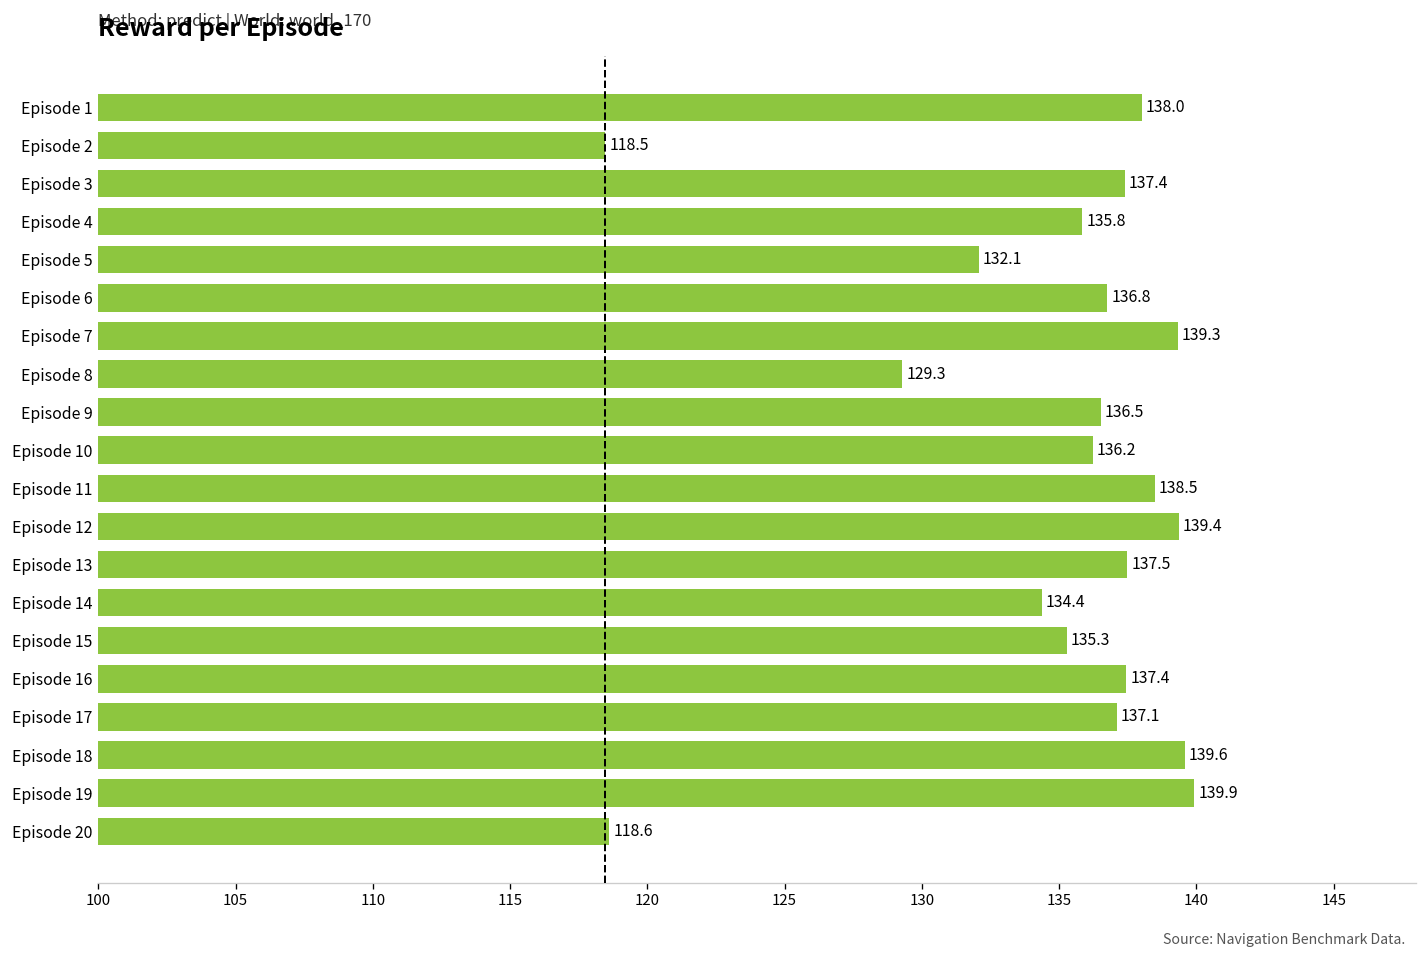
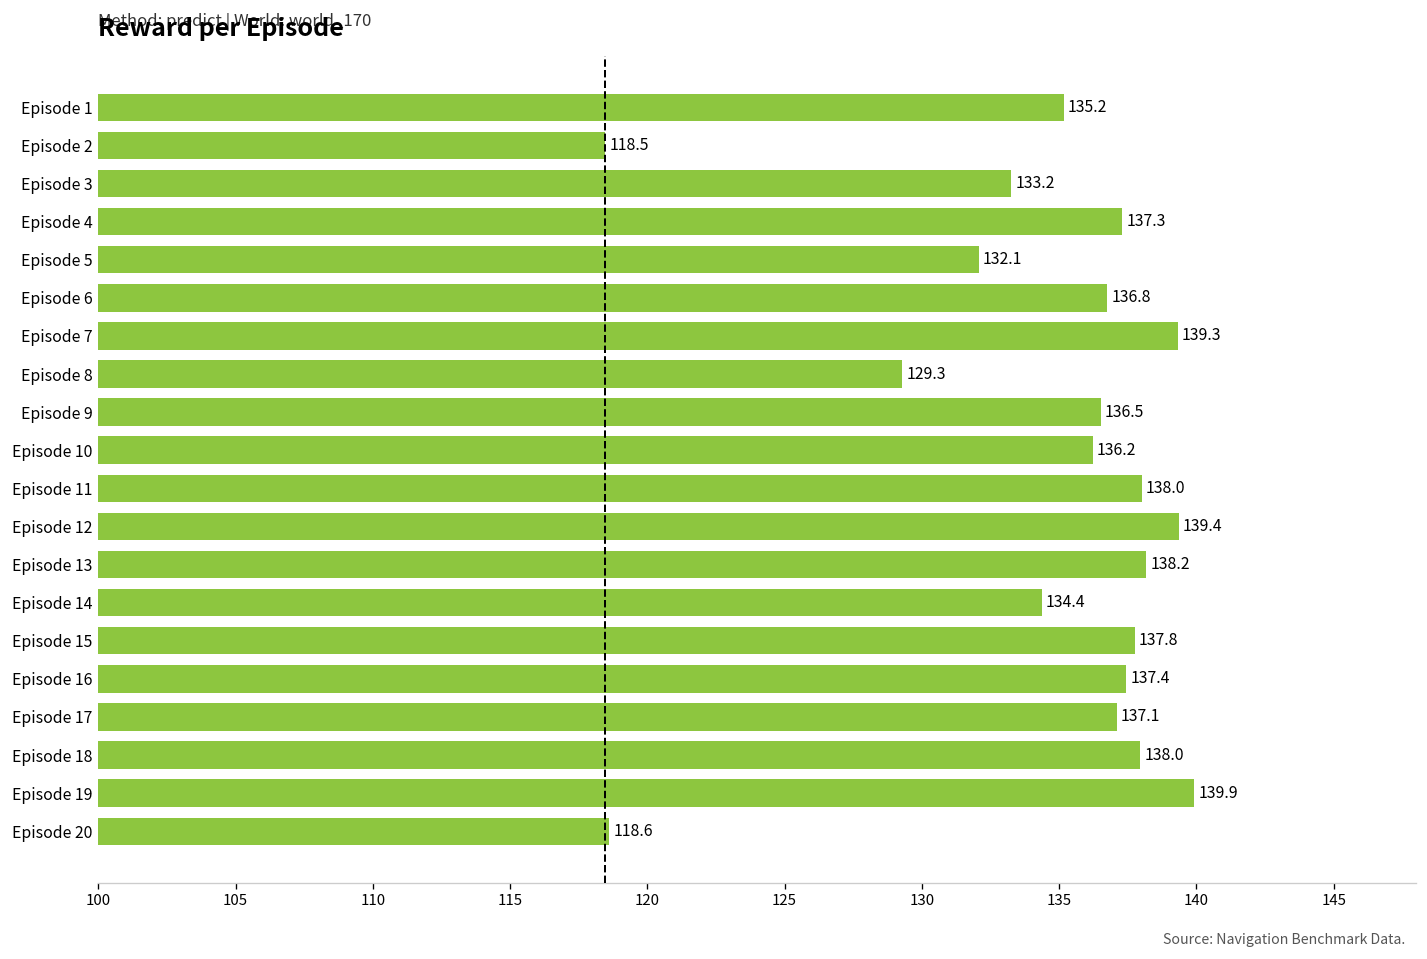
  {
-   "Episode 1": 138.0,
+   "Episode 1": 135.2,
    "Episode 2": 118.5,
-   "Episode 3": 137.4,
-   "Episode 4": 135.8,
+   "Episode 3": 133.2,
+   "Episode 4": 137.3,
    "Episode 5": 132.1,
    "Episode 6": 136.8,
    "Episode 7": 139.3,
    "Episode 8": 129.3,
    "Episode 9": 136.5,
    "Episode 10": 136.2,
-   "Episode 11": 138.5,
+   "Episode 11": 138.0,
    "Episode 12": 139.4,
-   "Episode 13": 137.5,
+   "Episode 13": 138.2,
    "Episode 14": 134.4,
-   "Episode 15": 135.3,
+   "Episode 15": 137.8,
    "Episode 16": 137.4,
    "Episode 17": 137.1,
-   "Episode 18": 139.6,
+   "Episode 18": 138.0,
    "Episode 19": 139.9,
    "Episode 20": 118.6
  }
